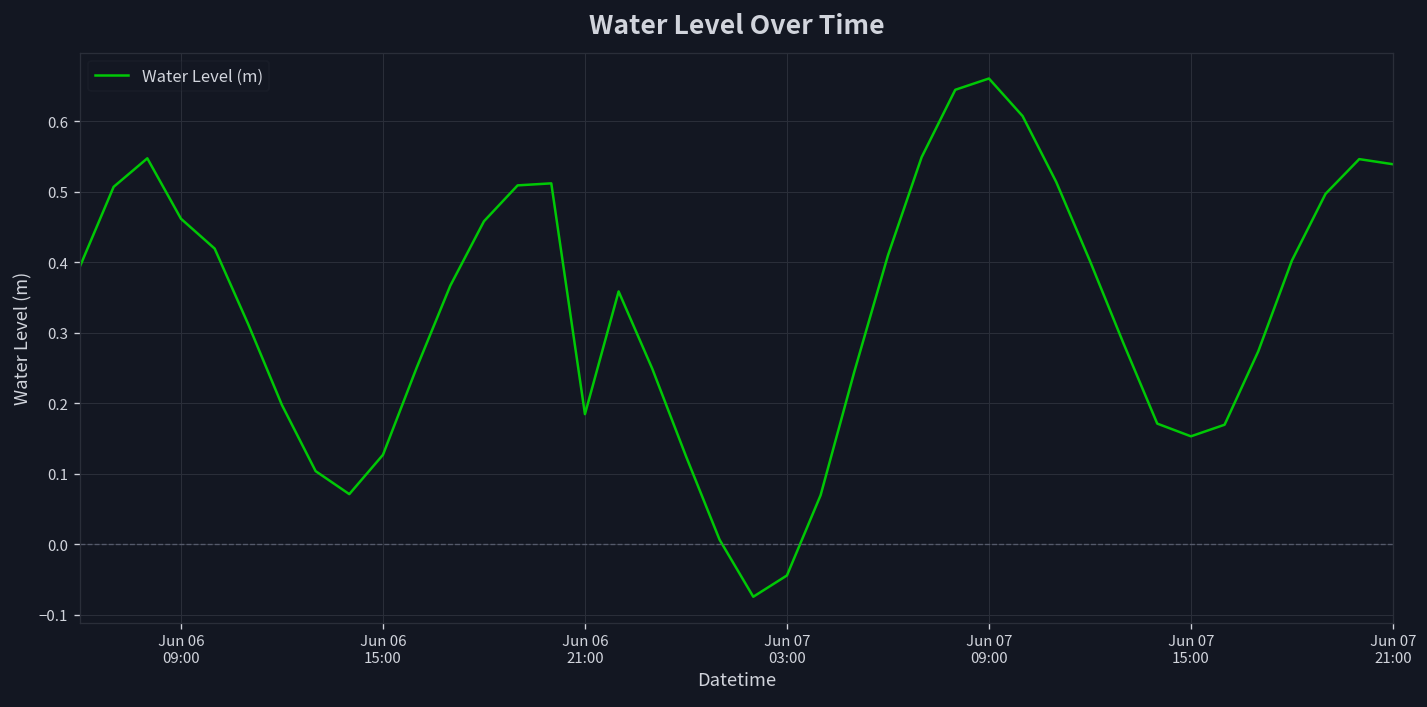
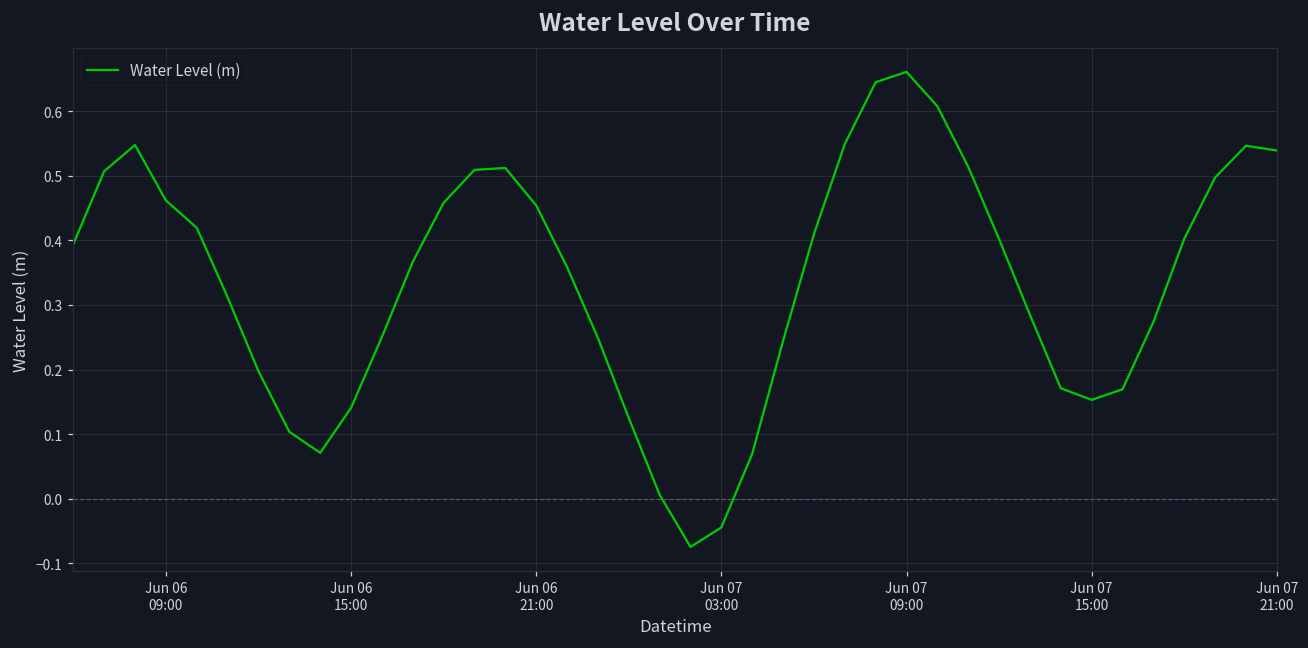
  {
    "Jun 06 09:00": 0.46,
-   "Jun 06 15:00": 0.13,
-   "Jun 06 21:00": 0.18,
+   "Jun 06 15:00": 0.14,
+   "Jun 06 21:00": 0.45,
    "Jun 07 03:00": -0.04,
    "Jun 07 09:00": 0.66,
    "Jun 07 15:00": 0.15,
    "Jun 07 21:00": 0.54
  }
